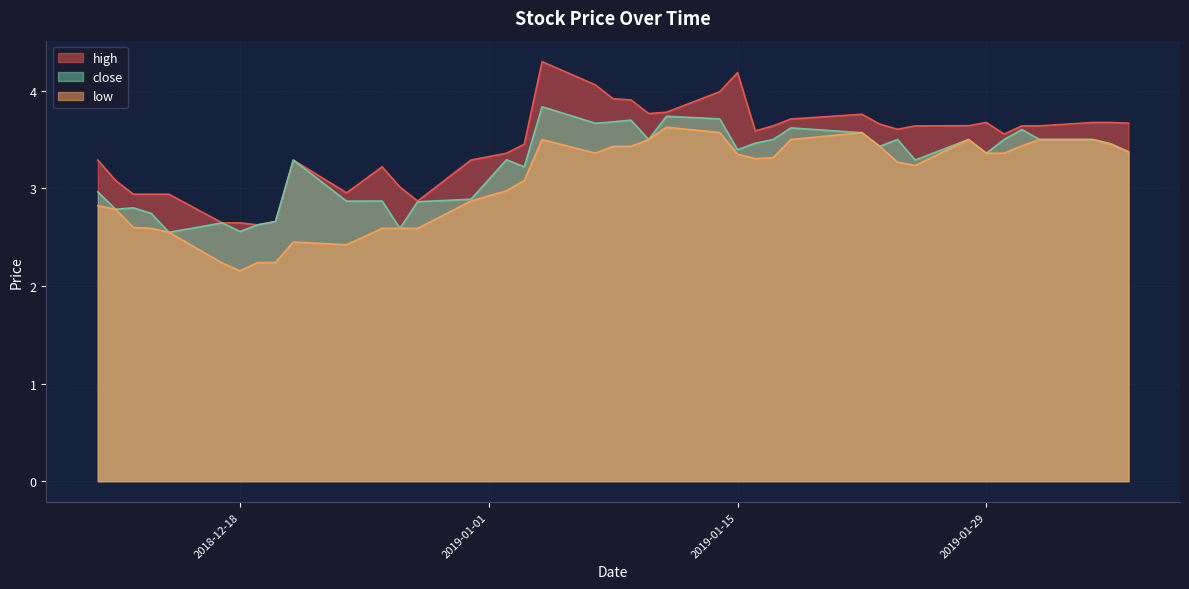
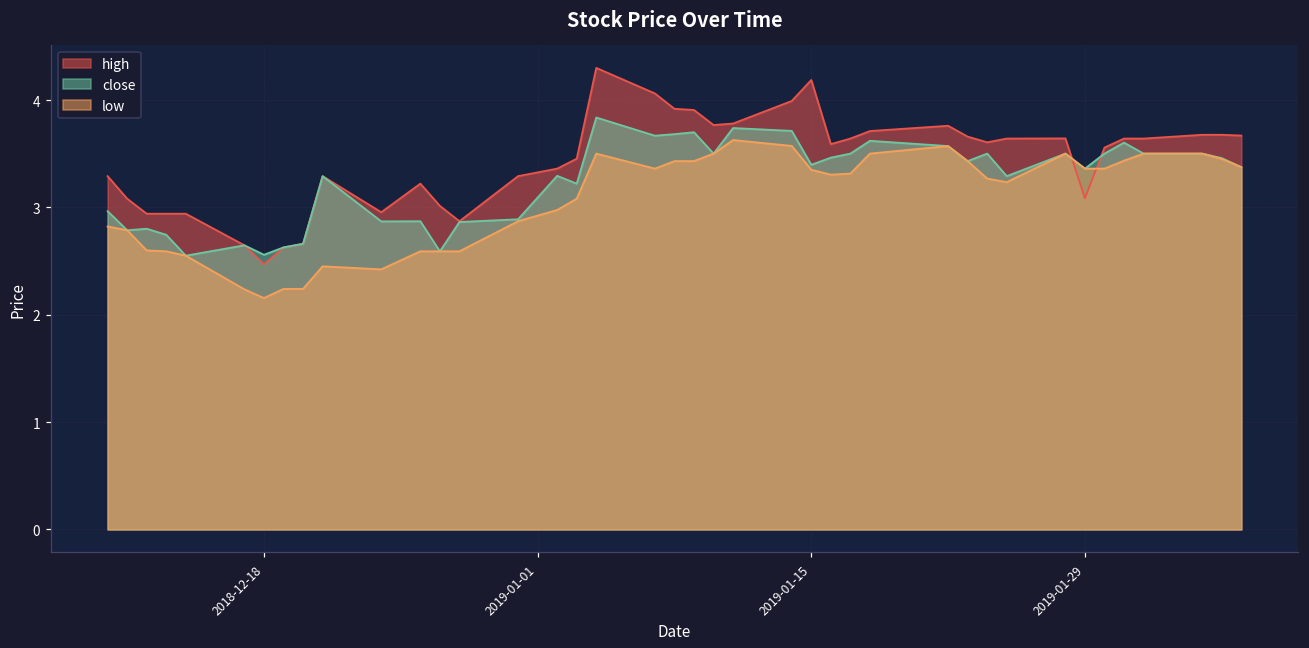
  {
    "high": {
-     "2018-12-18": 2.6,
+     "2018-12-18": 2.5,
      "2019-01-15": 4.2,
-     "2019-01-29": 3.7
+     "2019-01-29": 3.1
    },
    "close": {
      "2018-12-18": 2.6,
      "2019-01-15": 3.4
    },
    "low": {
      "2018-12-18": 2.2,
      "2019-01-15": 3.4
    }
  }
